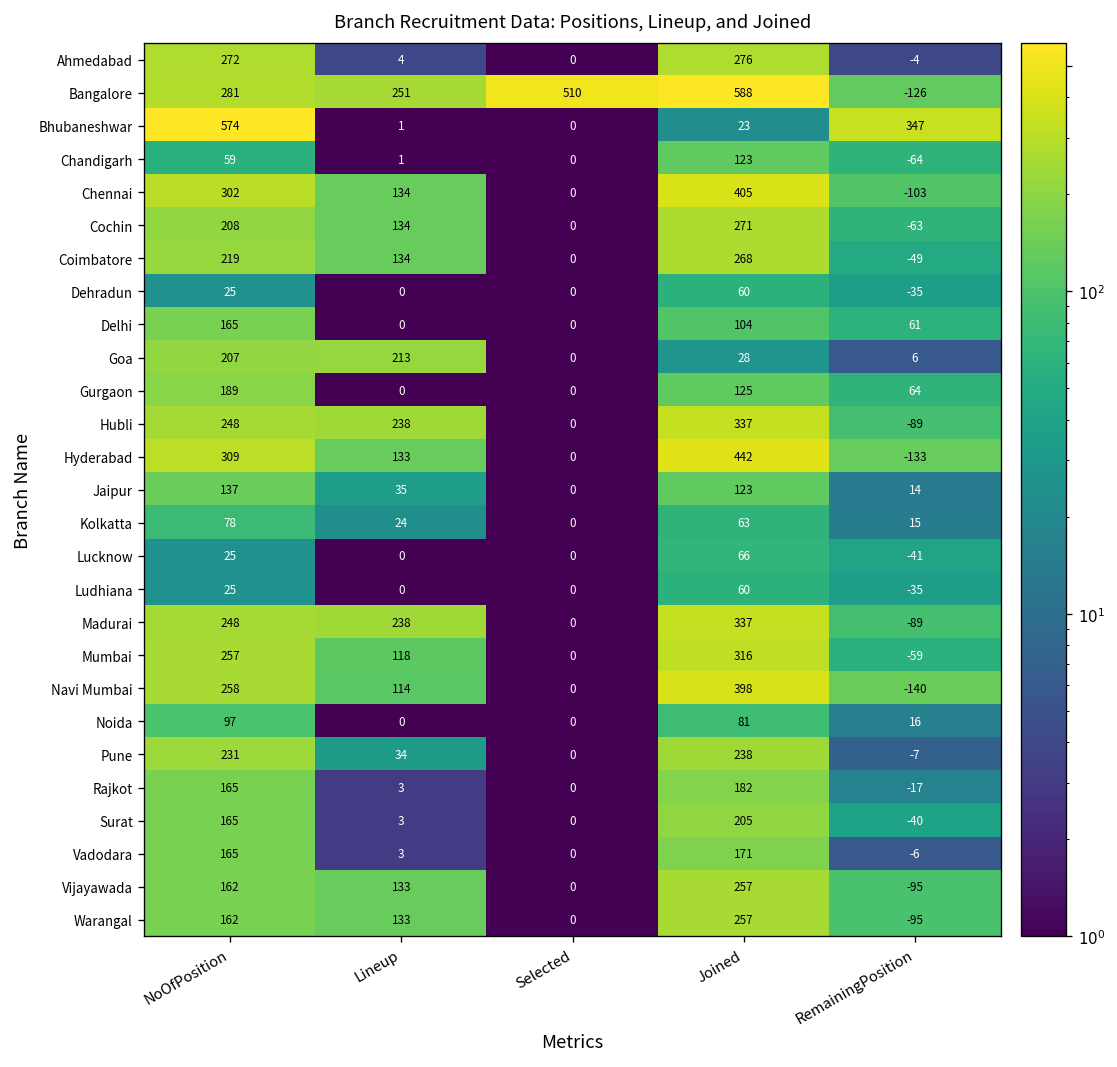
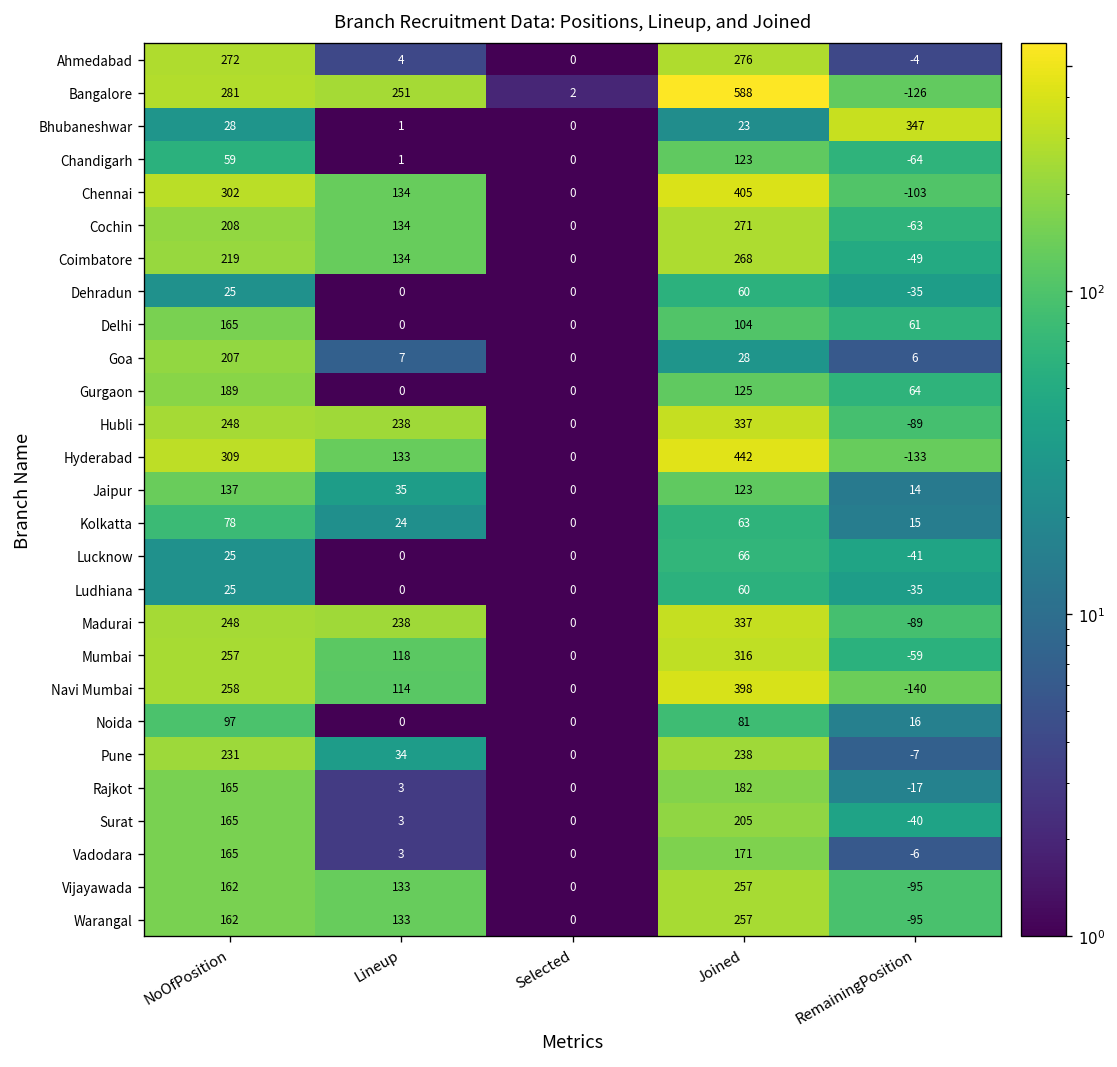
  {
    "Ahmedabad": {
      "NoOfPosition": 272,
      "Lineup": 4,
      "Selected": 0,
      "Joined": 276,
      "RemainingPosition": -4
    },
    "Bangalore": {
      "NoOfPosition": 281,
      "Lineup": 251,
-     "Selected": 510,
+     "Selected": 2,
      "Joined": 588,
      "RemainingPosition": -126
    },
    "Bhubaneshwar": {
-     "NoOfPosition": 574,
+     "NoOfPosition": 28,
      "Lineup": 1,
      "Selected": 0,
      "Joined": 23,
      "RemainingPosition": 347
    },
    "Chandigarh": {
      "NoOfPosition": 59,
      "Lineup": 1,
      "Selected": 0,
      "Joined": 123,
      "RemainingPosition": -64
    },
    "Chennai": {
      "NoOfPosition": 302,
      "Lineup": 134,
      "Selected": 0,
      "Joined": 405,
      "RemainingPosition": -103
    },
    "Cochin": {
      "NoOfPosition": 208,
      "Lineup": 134,
      "Selected": 0,
      "Joined": 271,
      "RemainingPosition": -63
    },
    "Coimbatore": {
      "NoOfPosition": 219,
      "Lineup": 134,
      "Selected": 0,
      "Joined": 268,
      "RemainingPosition": -49
    },
    "Dehradun": {
      "NoOfPosition": 25,
      "Lineup": 0,
      "Selected": 0,
      "Joined": 60,
      "RemainingPosition": -35
    },
    "Delhi": {
      "NoOfPosition": 165,
      "Lineup": 0,
      "Selected": 0,
      "Joined": 104,
      "RemainingPosition": 61
    },
    "Goa": {
      "NoOfPosition": 207,
-     "Lineup": 213,
+     "Lineup": 7,
      "Selected": 0,
      "Joined": 28,
      "RemainingPosition": 6
    },
    "Gurgaon": {
      "NoOfPosition": 189,
      "Lineup": 0,
      "Selected": 0,
      "Joined": 125,
      "RemainingPosition": 64
    },
    "Hubli": {
      "NoOfPosition": 248,
      "Lineup": 238,
      "Selected": 0,
      "Joined": 337,
      "RemainingPosition": -89
    },
    "Hyderabad": {
      "NoOfPosition": 309,
      "Lineup": 133,
      "Selected": 0,
      "Joined": 442,
      "RemainingPosition": -133
    },
    "Jaipur": {
      "NoOfPosition": 137,
      "Lineup": 35,
      "Selected": 0,
      "Joined": 123,
      "RemainingPosition": 14
    },
    "Kolkatta": {
      "NoOfPosition": 78,
      "Lineup": 24,
      "Selected": 0,
      "Joined": 63,
      "RemainingPosition": 15
    },
    "Lucknow": {
      "NoOfPosition": 25,
      "Lineup": 0,
      "Selected": 0,
      "Joined": 66,
      "RemainingPosition": -41
    },
    "Ludhiana": {
      "NoOfPosition": 25,
      "Lineup": 0,
      "Selected": 0,
      "Joined": 60,
      "RemainingPosition": -35
    },
    "Madurai": {
      "NoOfPosition": 248,
      "Lineup": 238,
      "Selected": 0,
      "Joined": 337,
      "RemainingPosition": -89
    },
    "Mumbai": {
      "NoOfPosition": 257,
      "Lineup": 118,
      "Selected": 0,
      "Joined": 316,
      "RemainingPosition": -59
    },
    "Navi Mumbai": {
      "NoOfPosition": 258,
      "Lineup": 114,
      "Selected": 0,
      "Joined": 398,
      "RemainingPosition": -140
    },
    "Noida": {
      "NoOfPosition": 97,
      "Lineup": 0,
      "Selected": 0,
      "Joined": 81,
      "RemainingPosition": 16
    },
    "Pune": {
      "NoOfPosition": 231,
      "Lineup": 34,
      "Selected": 0,
      "Joined": 238,
      "RemainingPosition": -7
    },
    "Rajkot": {
      "NoOfPosition": 165,
      "Lineup": 3,
      "Selected": 0,
      "Joined": 182,
      "RemainingPosition": -17
    },
    "Surat": {
      "NoOfPosition": 165,
      "Lineup": 3,
      "Selected": 0,
      "Joined": 205,
      "RemainingPosition": -40
    },
    "Vadodara": {
      "NoOfPosition": 165,
      "Lineup": 3,
      "Selected": 0,
      "Joined": 171,
      "RemainingPosition": -6
    },
    "Vijayawada": {
      "NoOfPosition": 162,
      "Lineup": 133,
      "Selected": 0,
      "Joined": 257,
      "RemainingPosition": -95
    },
    "Warangal": {
      "NoOfPosition": 162,
      "Lineup": 133,
      "Selected": 0,
      "Joined": 257,
      "RemainingPosition": -95
    }
  }
